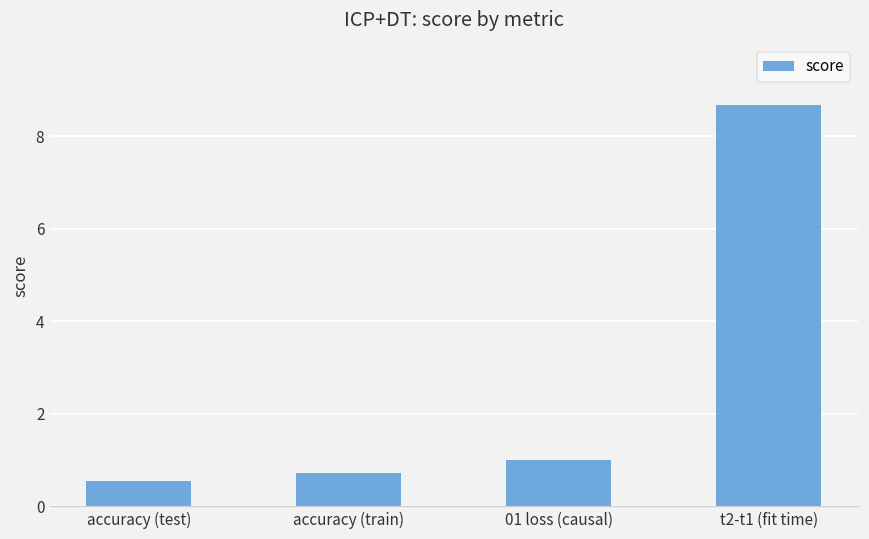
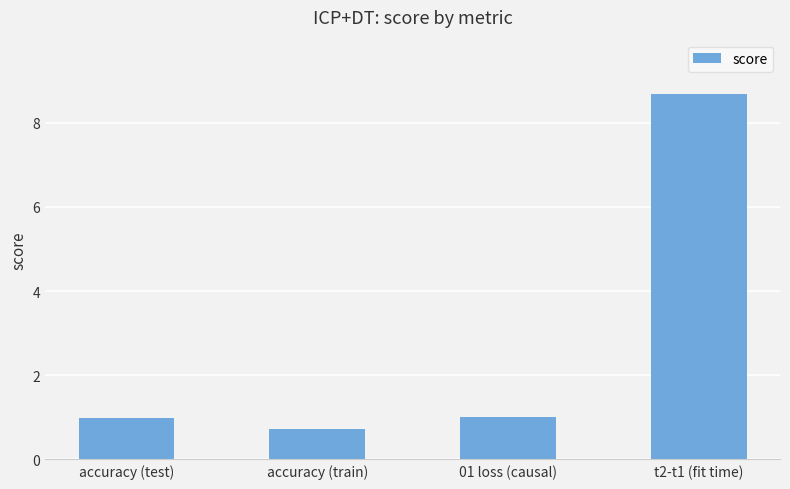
  {
-   "accuracy (test)": 0.5,
+   "accuracy (test)": 1.0,
    "accuracy (train)": 0.7,
    "01 loss (causal)": 1.0,
    "t2-t1 (fit time)": 8.7
  }
